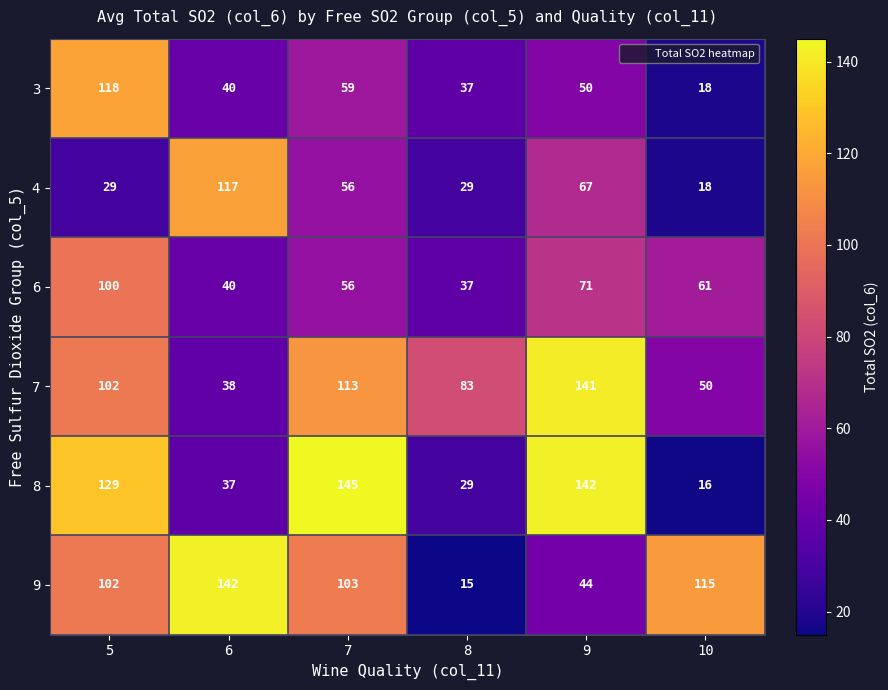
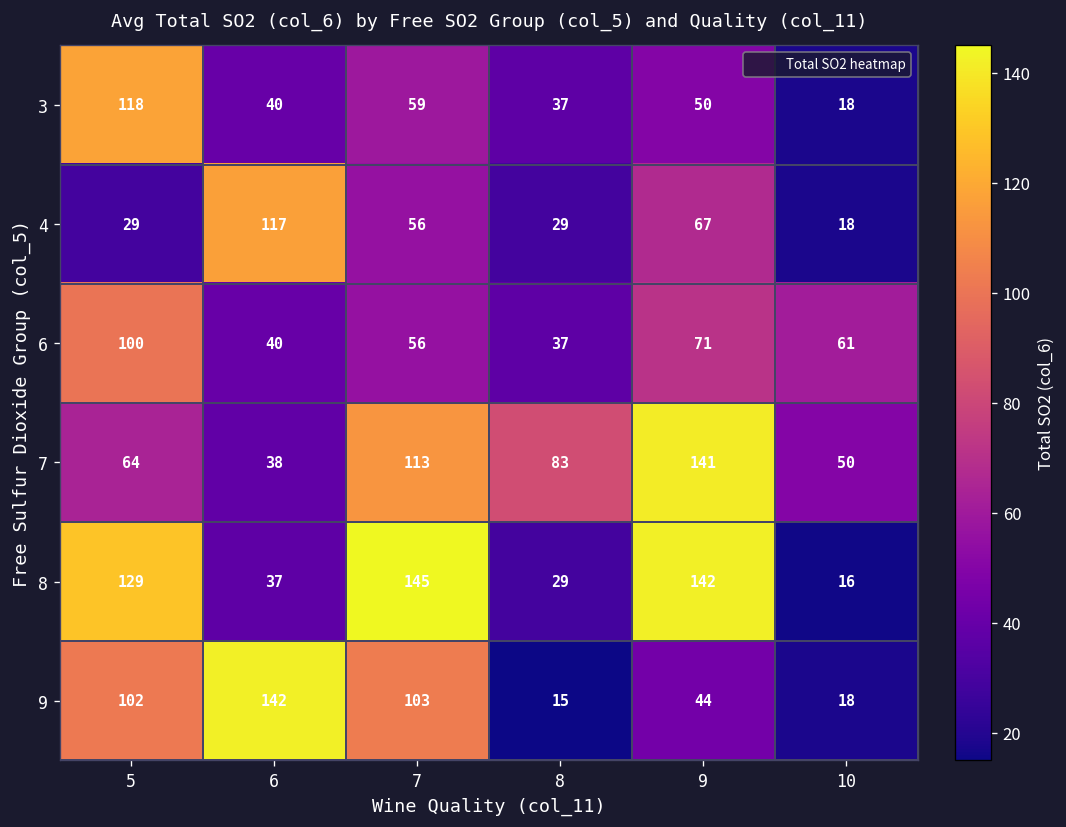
  {
    "3": {
      "5": 118,
      "6": 40,
      "7": 59,
      "8": 37,
      "9": 50,
      "10": 18
    },
    "4": {
      "5": 29,
      "6": 117,
      "7": 56,
      "8": 29,
      "9": 67,
      "10": 18
    },
    "6": {
      "5": 100,
      "6": 40,
      "7": 56,
      "8": 37,
      "9": 71,
      "10": 61
    },
    "7": {
-     "5": 102,
+     "5": 64,
      "6": 38,
      "7": 113,
      "8": 83,
      "9": 141,
      "10": 50
    },
    "8": {
      "5": 129,
      "6": 37,
      "7": 145,
      "8": 29,
      "9": 142,
      "10": 16
    },
    "9": {
      "5": 102,
      "6": 142,
      "7": 103,
      "8": 15,
      "9": 44,
-     "10": 115
+     "10": 18
    }
  }
